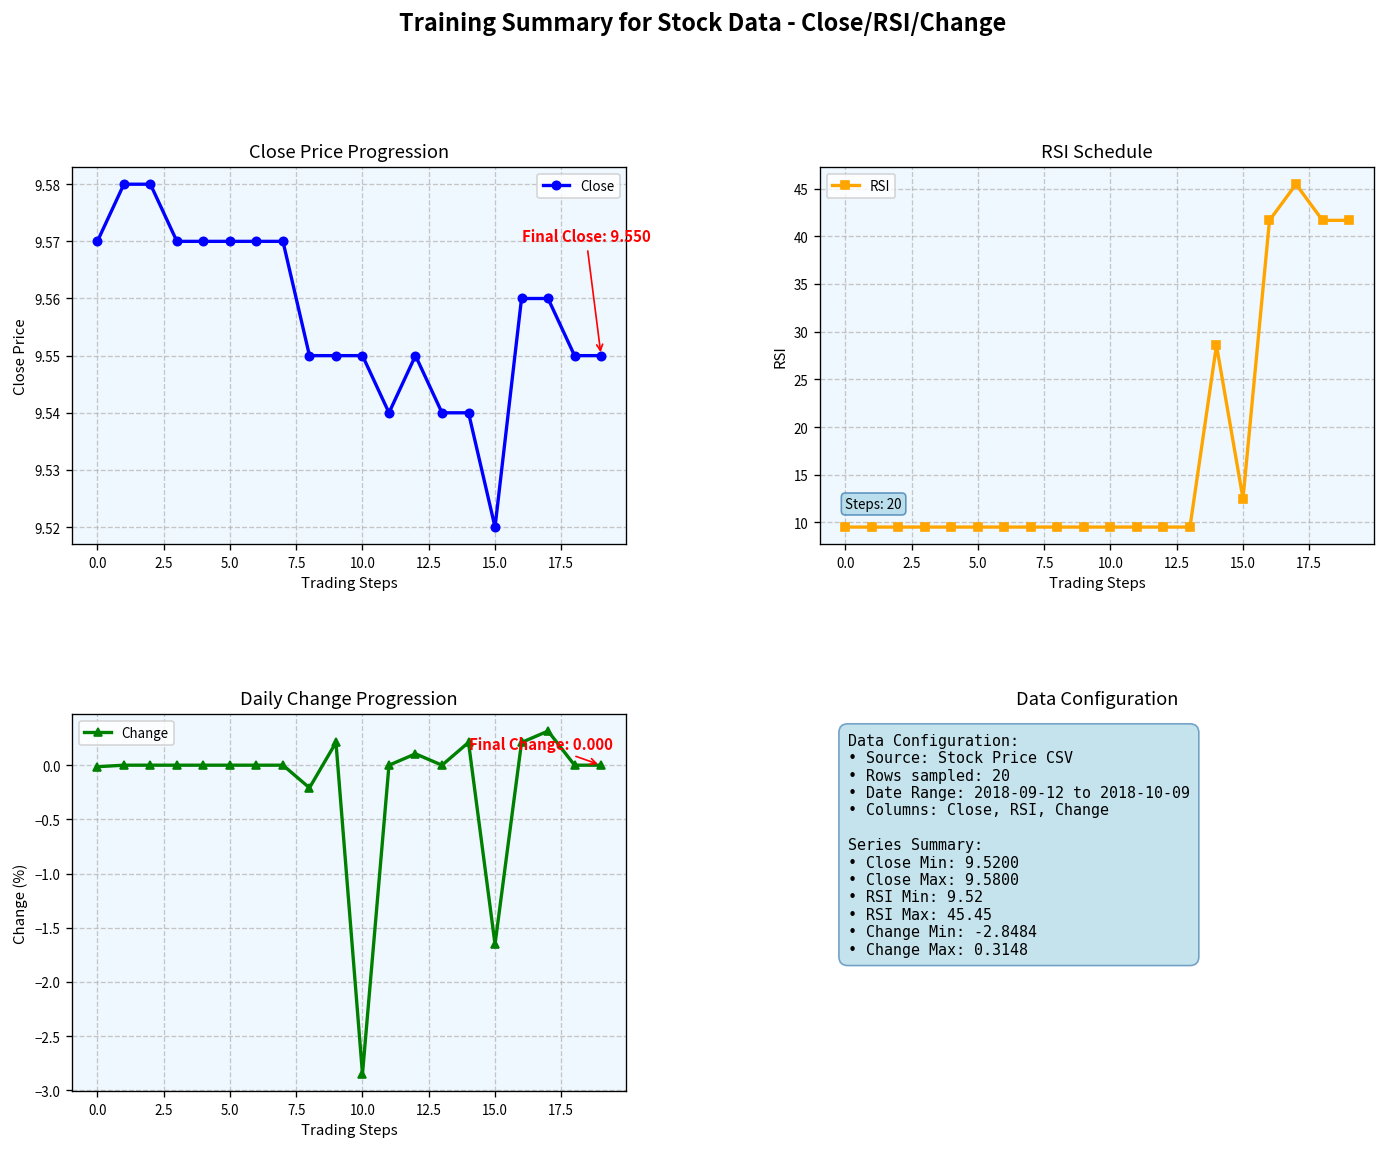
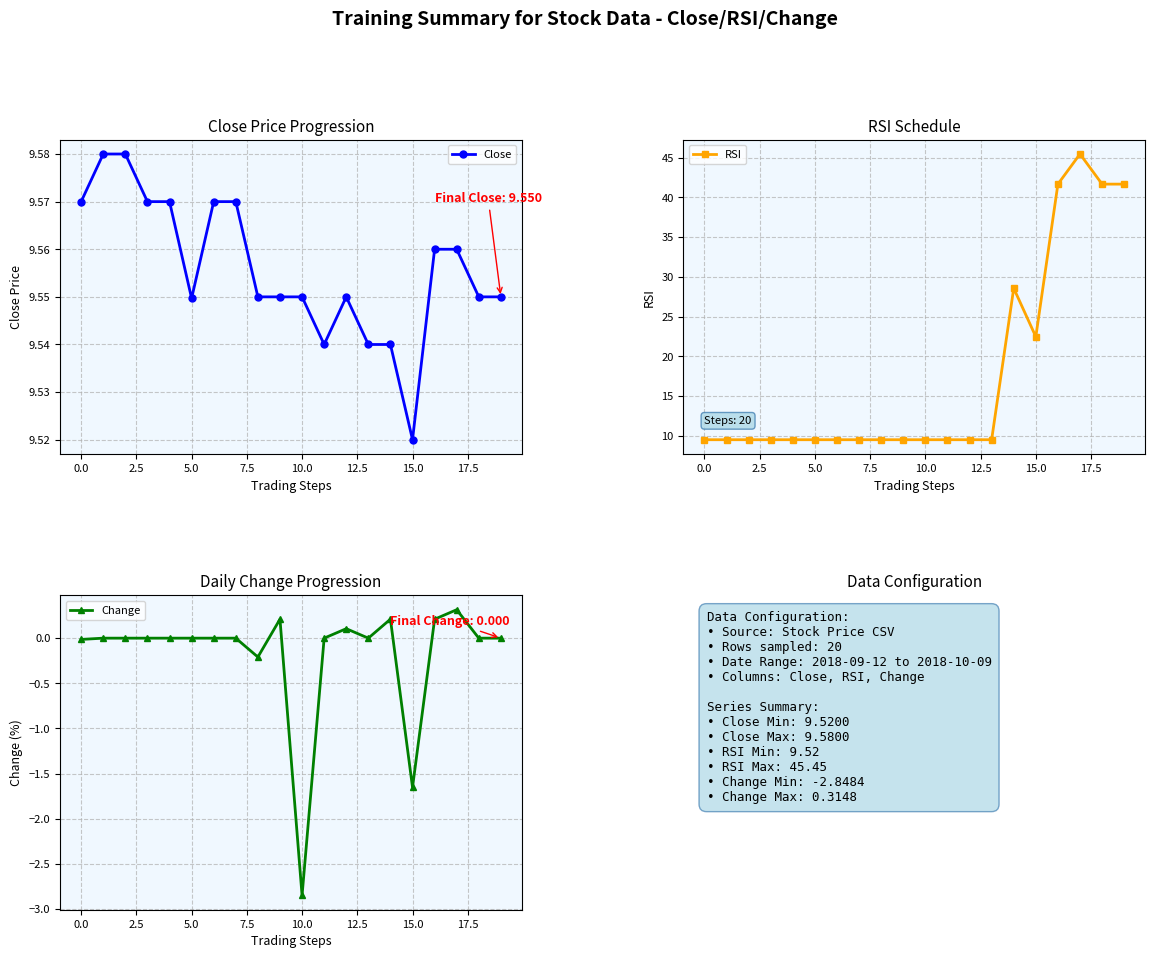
  {
    "Close Price Progression": {
      "0.0": 9.570,
-     "5.0": 9.570,
+     "5.0": 9.550,
      "10.0": 9.550,
      "15.0": 9.520
    },
    "RSI Schedule": {
      "5.0": 10,
      "10.0": 10,
-     "15.0": 13
+     "15.0": 22
    },
    "Daily Change Progression": {
      "0.0": 0.0,
      "5.0": 0.0,
      "10.0": -2.8,
      "15.0": -1.7
    }
  }
